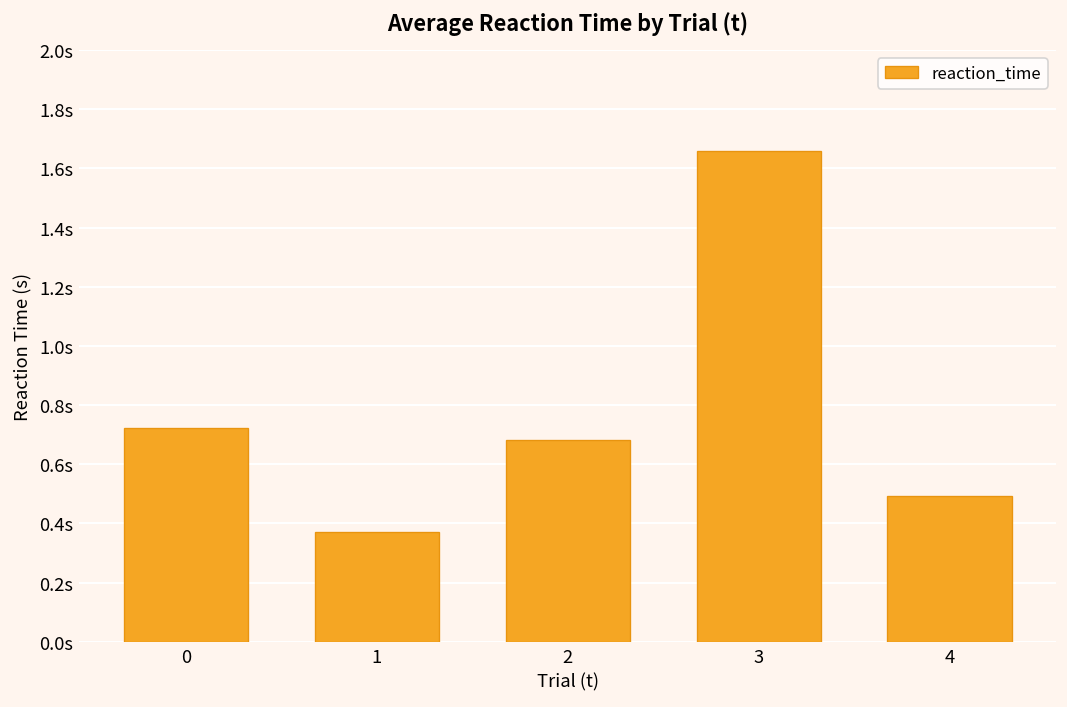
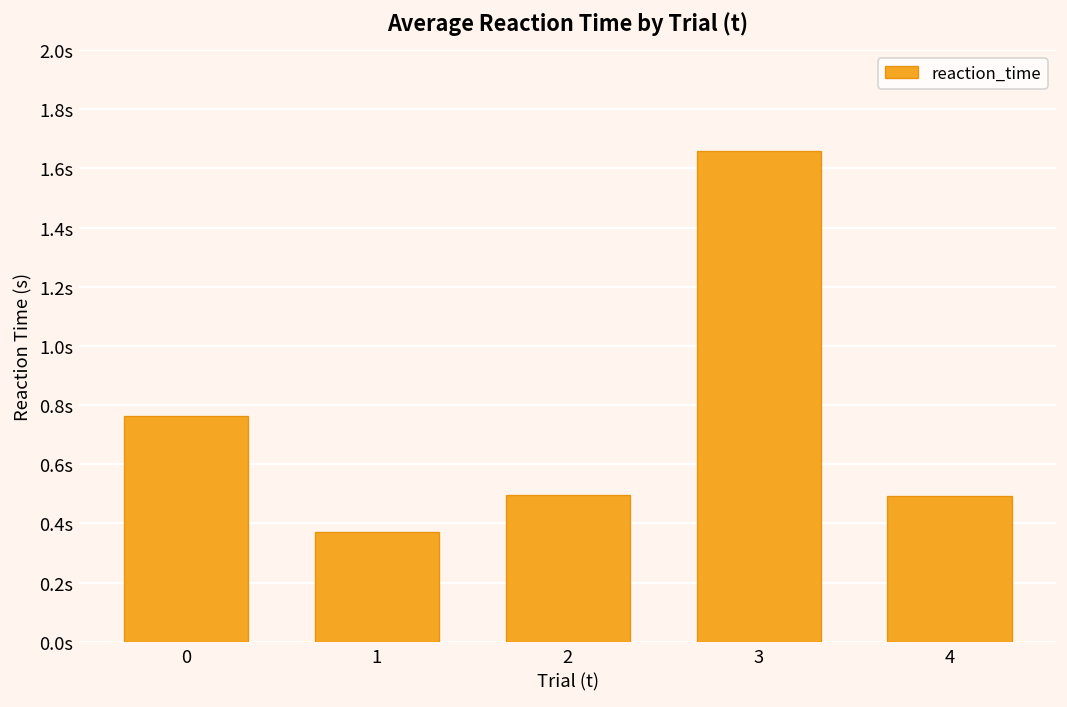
  {
-   "0": "0.72s",
+   "0": "0.76s",
    "1": "0.37s",
-   "2": "0.68s",
+   "2": "0.50s",
    "3": "1.66s",
    "4": "0.49s"
  }
